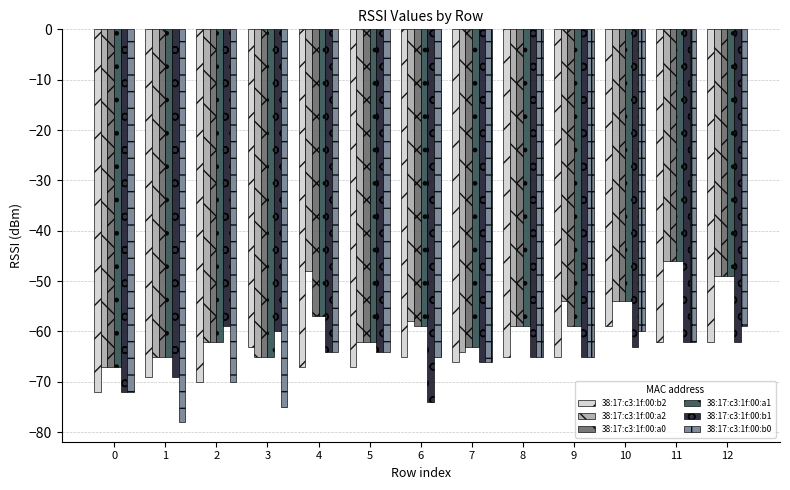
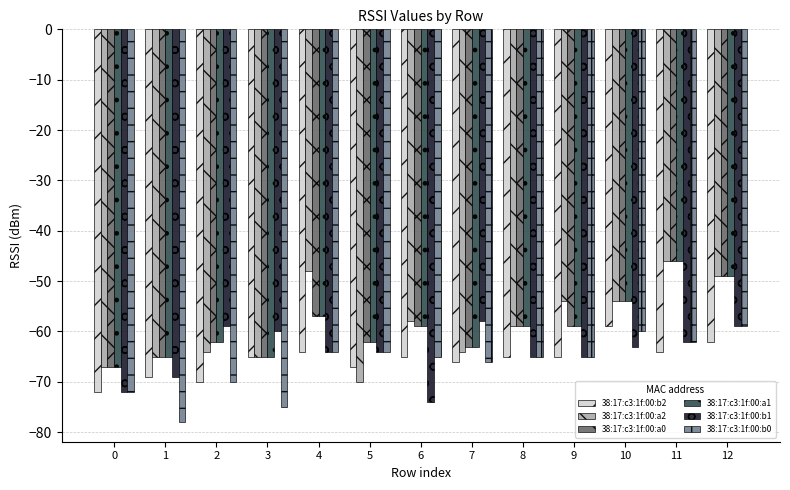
  {
    "38:17:c3:1f:00:b2": {
      "0": -72,
      "1": -69,
      "2": -70,
-     "3": -63,
-     "4": -67,
+     "3": -65,
+     "4": -64,
      "5": -67,
      "6": -65,
      "7": -66,
      "8": -65,
      "9": -65,
      "10": -59,
-     "11": -62,
+     "11": -64,
      "12": -62
    },
    "38:17:c3:1f:00:a2": {
      "0": -67,
      "1": -65,
-     "2": -62,
+     "2": -64,
      "3": -65,
      "4": -48,
-     "5": -62,
+     "5": -70,
      "6": -58,
      "7": -64,
      "8": -59,
      "9": -54,
      "10": -54,
      "11": -46,
      "12": -49
    },
    "38:17:c3:1f:00:a1": {
      "0": -67,
      "1": -65,
      "2": -62,
      "3": -65,
      "4": -57,
      "5": -62,
      "6": -59,
      "7": -63,
      "8": -59,
      "9": -59,
      "10": -54,
      "11": -46,
      "12": -49
    },
    "38:17:c3:1f:00:b1": {
      "0": -72,
      "1": -69,
      "2": -59,
      "3": -60,
      "4": -64,
      "5": -64,
      "6": -74,
-     "7": -66,
+     "7": -58,
      "8": -65,
      "9": -65,
      "10": -63,
      "11": -62,
-     "12": -62
+     "12": -59
    }
  }
